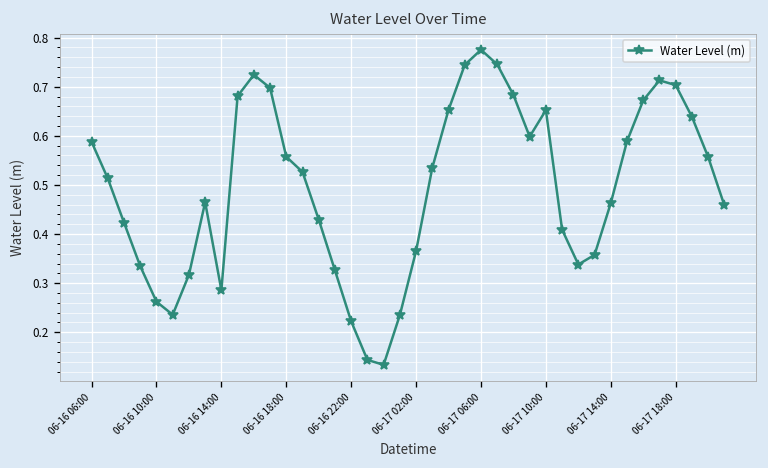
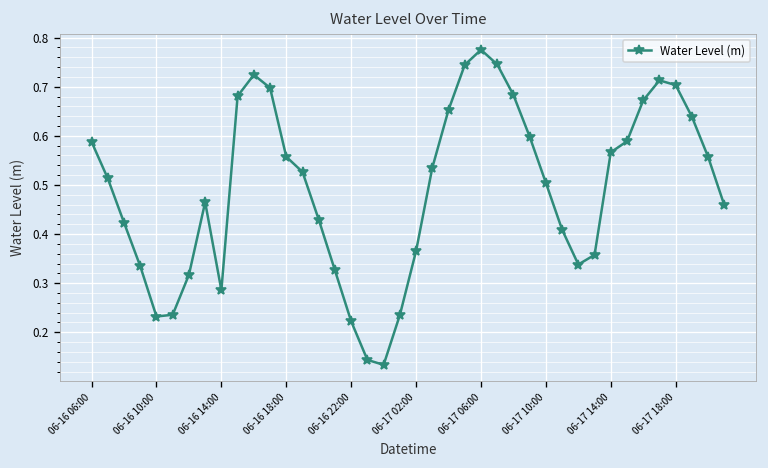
  {
    "06-16 06:00": 0.59,
-   "06-16 10:00": 0.26,
+   "06-16 10:00": 0.23,
    "06-16 14:00": 0.29,
    "06-16 18:00": 0.56,
    "06-16 22:00": 0.22,
    "06-17 02:00": 0.37,
    "06-17 06:00": 0.78,
-   "06-17 10:00": 0.65,
-   "06-17 14:00": 0.46,
+   "06-17 10:00": 0.50,
+   "06-17 14:00": 0.57,
    "06-17 18:00": 0.70
  }
